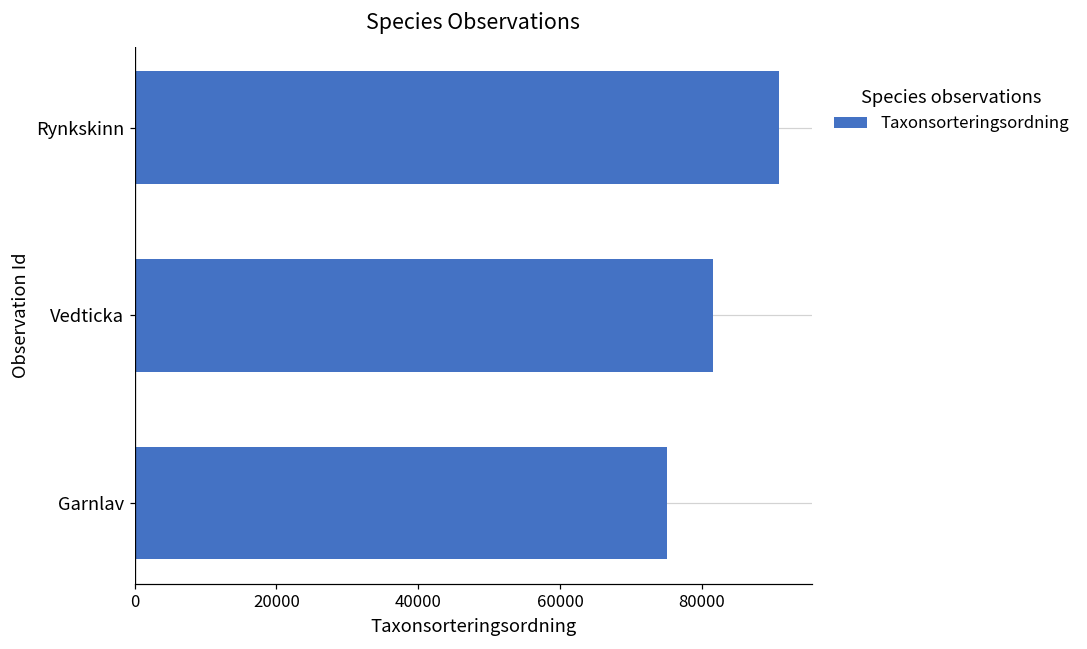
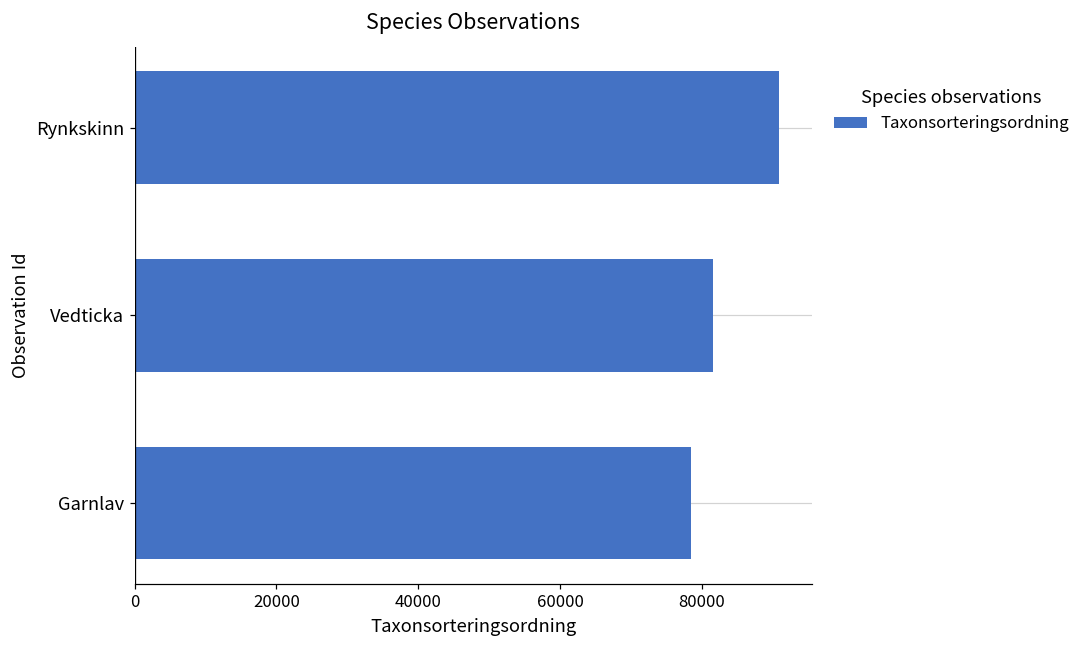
  {
    "Rynkskinn": 91000,
    "Vedticka": 82000,
-   "Garnlav": 75000
+   "Garnlav": 78000
  }
